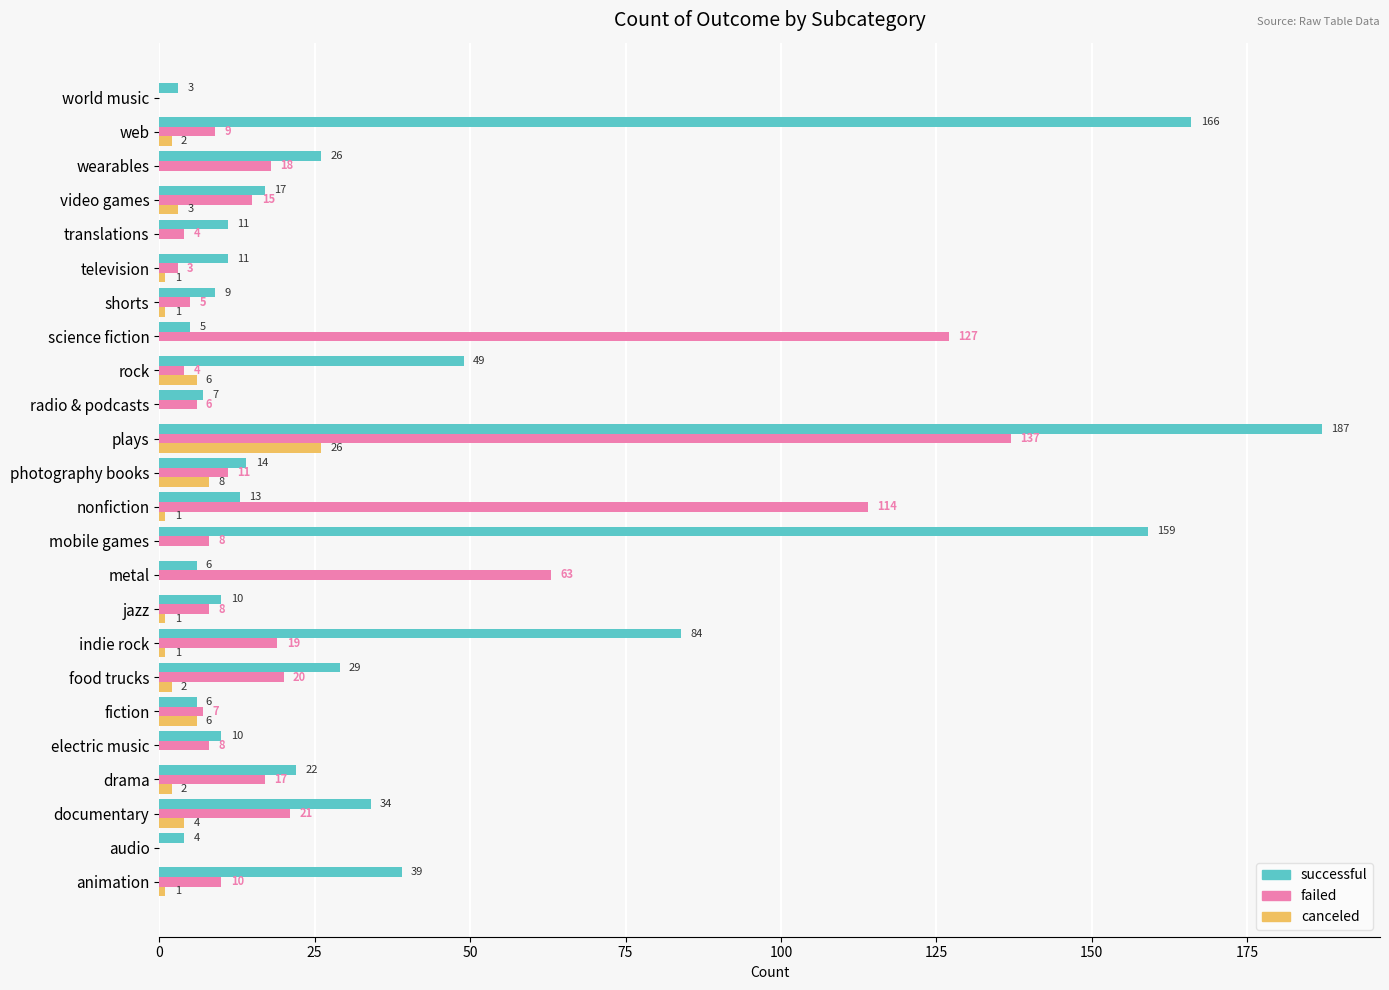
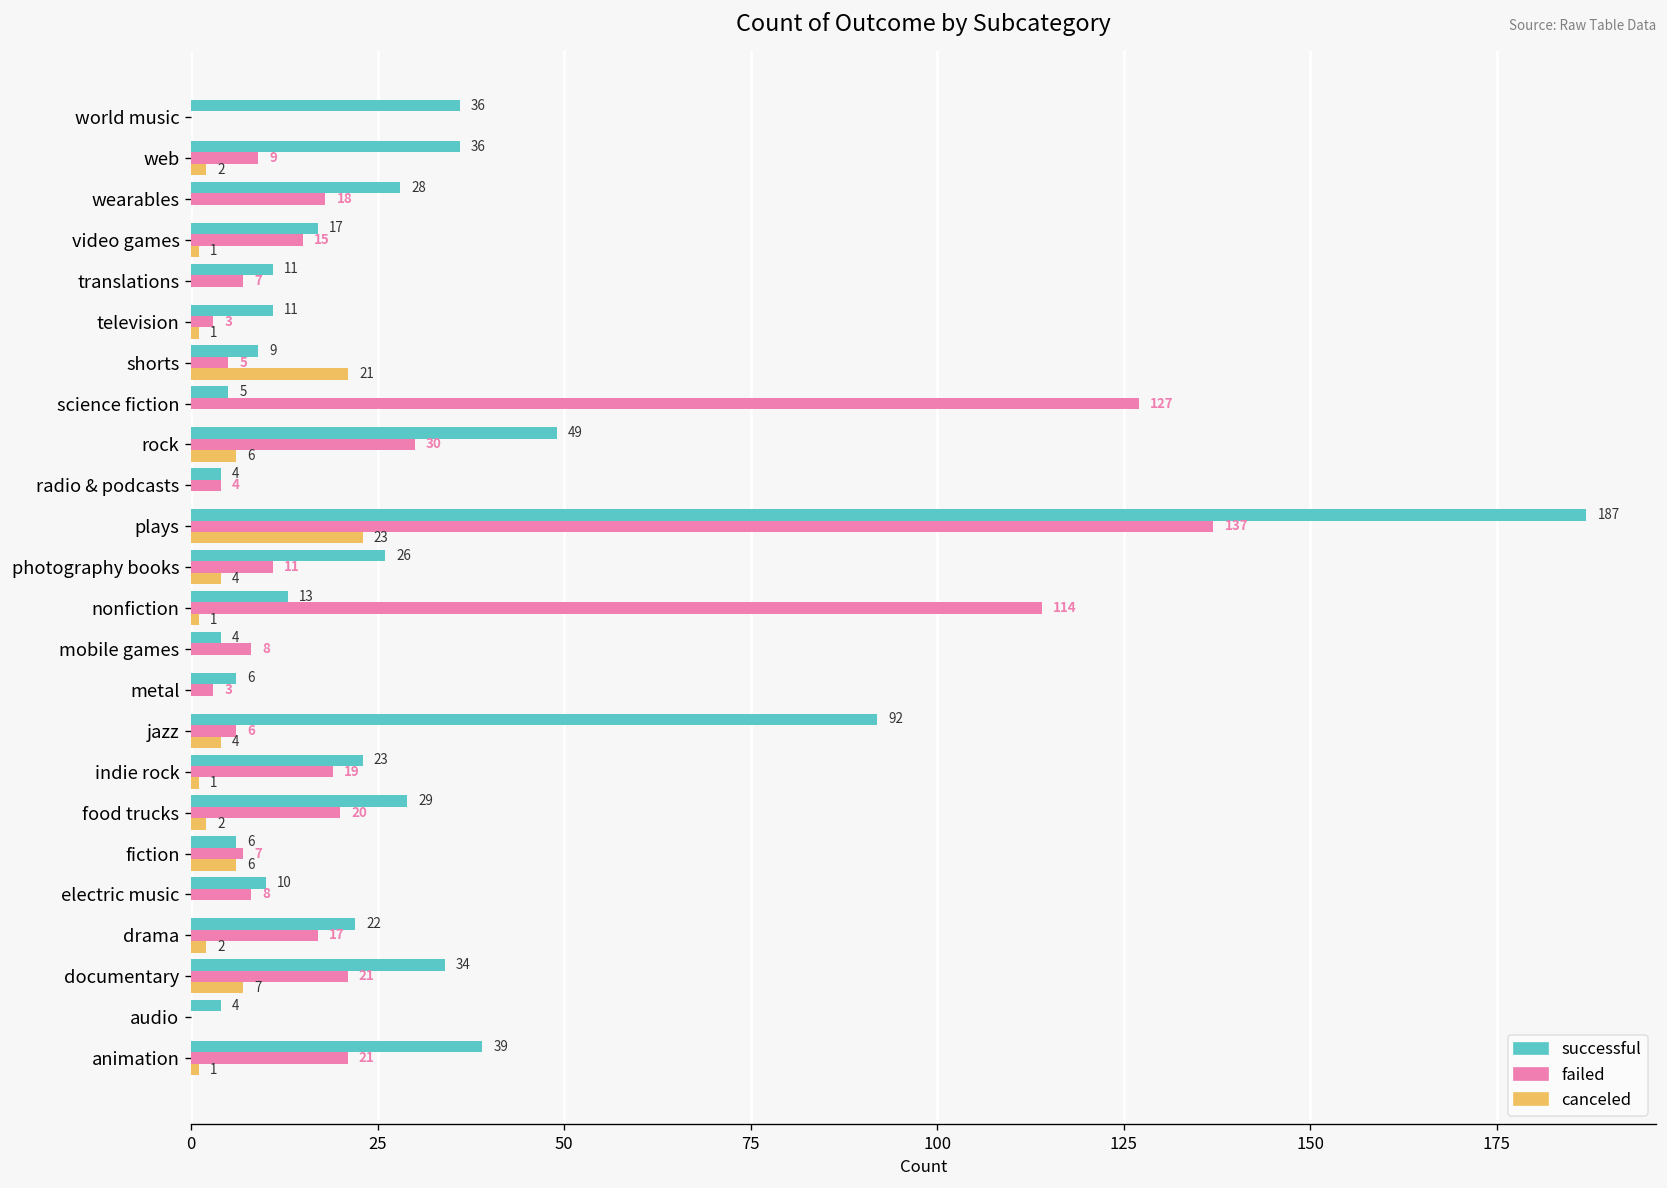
  {
    "successful": {
-     "world music": 3,
-     "web": 166,
-     "wearables": 26,
+     "world music": 36,
+     "web": 36,
+     "wearables": 28,
      "video games": 17,
      "translations": 11,
      "television": 11,
      "shorts": 9,
      "science fiction": 5,
      "rock": 49,
-     "radio & podcasts": 7,
+     "radio & podcasts": 4,
      "plays": 187,
-     "photography books": 14,
+     "photography books": 26,
      "nonfiction": 13,
-     "mobile games": 159,
+     "mobile games": 4,
      "metal": 6,
-     "jazz": 10,
-     "indie rock": 84,
+     "jazz": 92,
+     "indie rock": 23,
      "food trucks": 29,
      "fiction": 6,
      "electric music": 10,
      "drama": 22,
      "documentary": 34,
      "audio": 4,
      "animation": 39
    },
    "failed": {
      "web": 9,
      "wearables": 18,
      "video games": 15,
-     "translations": 4,
+     "translations": 7,
      "television": 3,
      "shorts": 5,
      "science fiction": 127,
-     "rock": 4,
-     "radio & podcasts": 6,
+     "rock": 30,
+     "radio & podcasts": 4,
      "plays": 137,
      "photography books": 11,
      "nonfiction": 114,
      "mobile games": 8,
-     "metal": 63,
-     "jazz": 8,
+     "metal": 3,
+     "jazz": 6,
      "indie rock": 19,
      "food trucks": 20,
      "fiction": 7,
      "electric music": 8,
      "drama": 17,
      "documentary": 21,
-     "animation": 10
+     "animation": 21
    },
    "canceled": {
      "web": 2,
-     "video games": 3,
+     "video games": 1,
      "television": 1,
-     "shorts": 1,
+     "shorts": 21,
      "rock": 6,
-     "plays": 26,
-     "photography books": 8,
+     "plays": 23,
+     "photography books": 4,
      "nonfiction": 1,
-     "jazz": 1,
+     "jazz": 4,
      "indie rock": 1,
      "food trucks": 2,
      "fiction": 6,
      "drama": 2,
-     "documentary": 4,
+     "documentary": 7,
      "animation": 1
    }
  }
